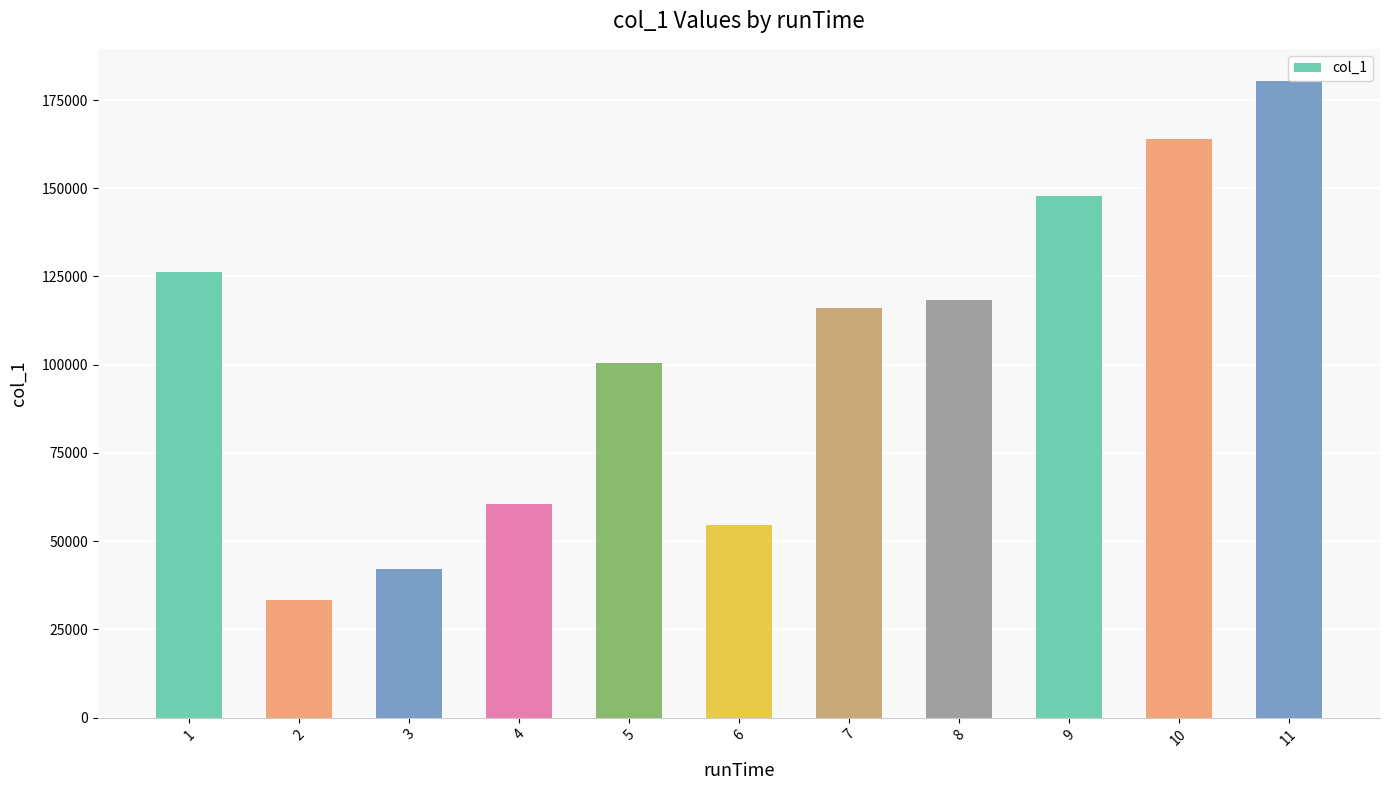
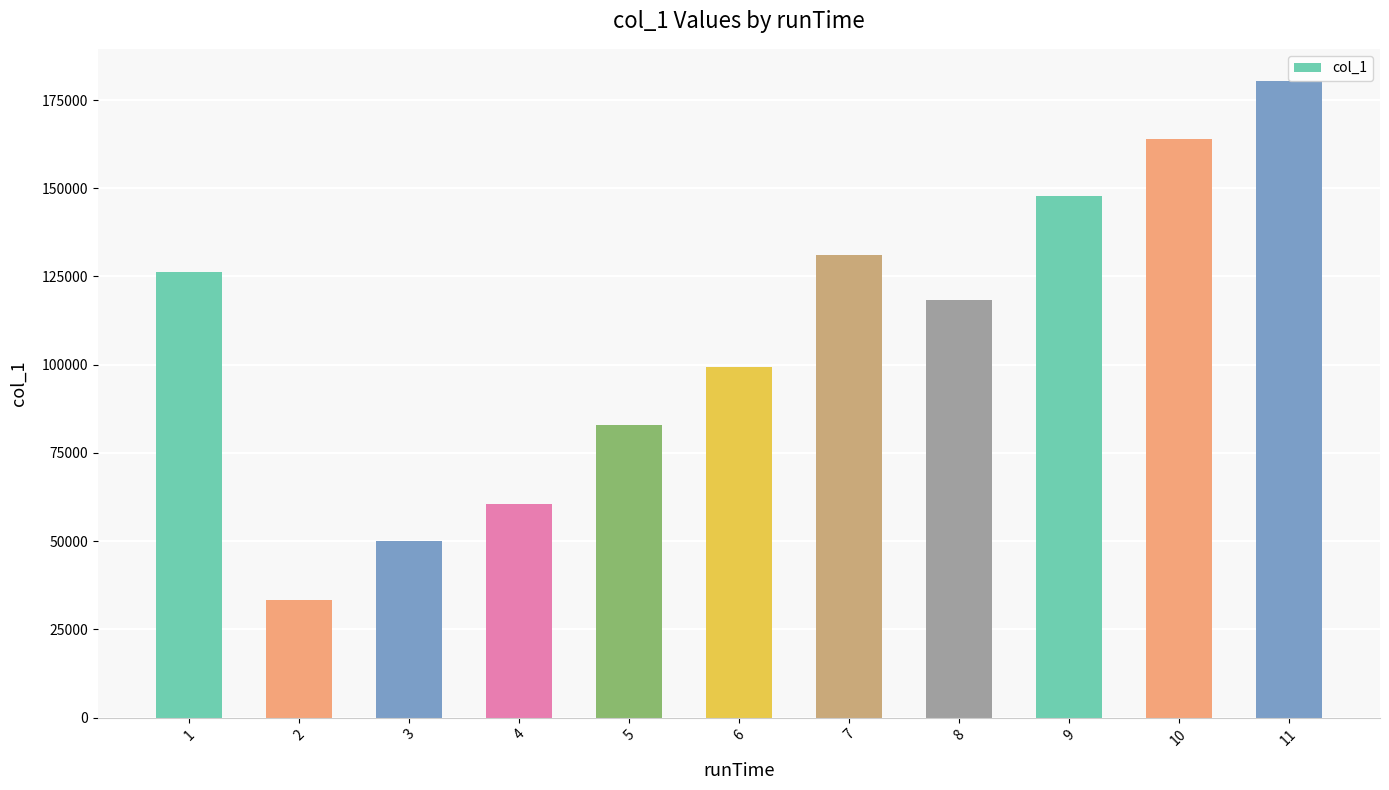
  {
    "1": 126000,
    "2": 33000,
-   "3": 42000,
+   "3": 50000,
    "4": 60000,
-   "5": 101000,
-   "6": 55000,
-   "7": 116000,
+   "5": 83000,
+   "6": 99000,
+   "7": 131000,
    "8": 118000,
    "9": 148000,
    "10": 164000
  }
